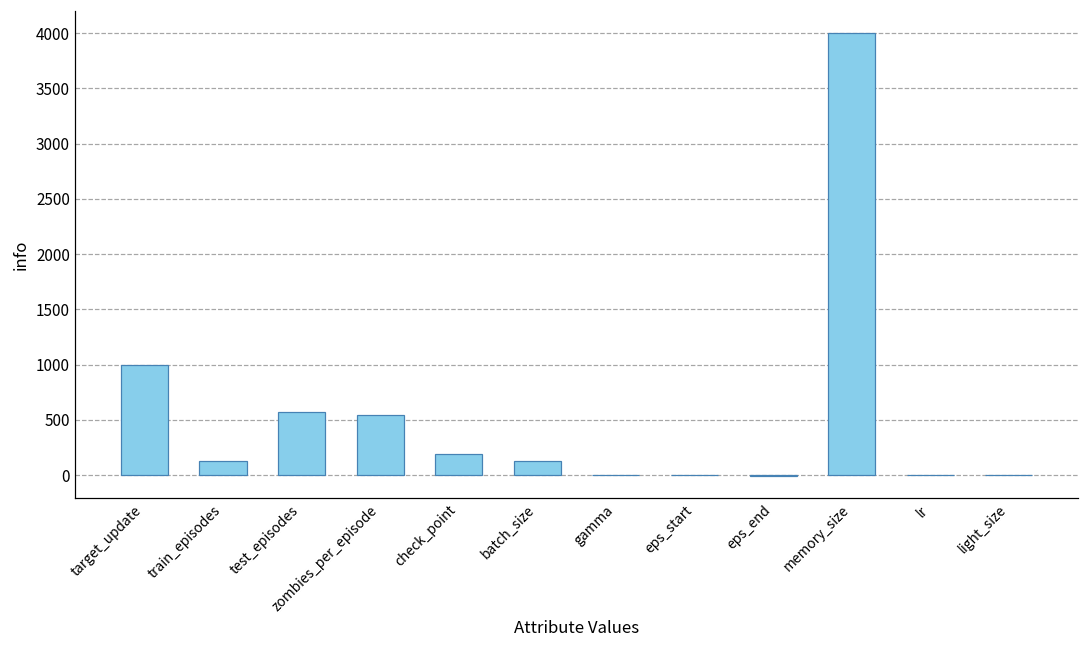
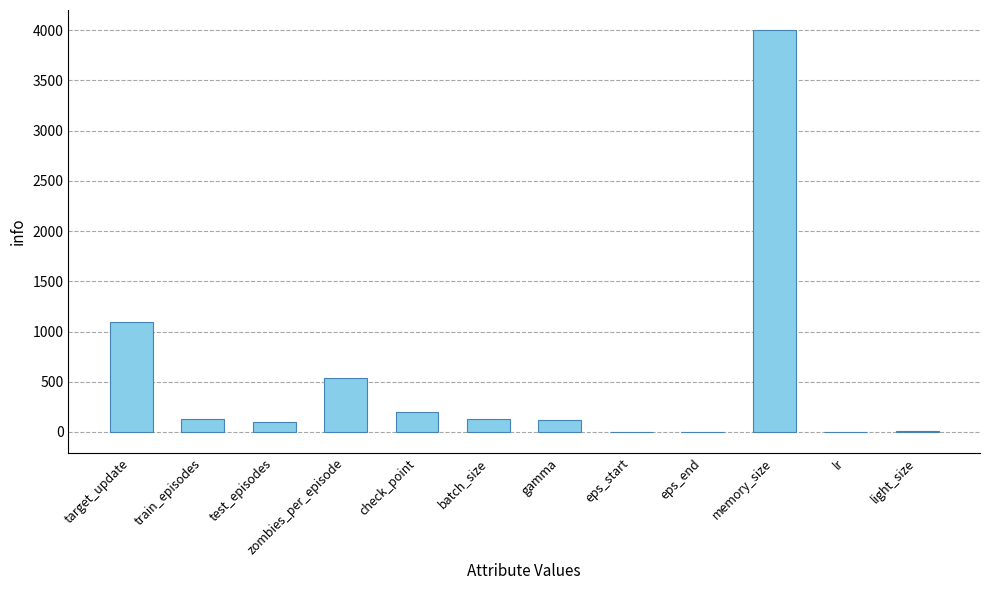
  {
-   "target_update": 1000,
+   "target_update": 1090,
    "train_episodes": 130,
-   "test_episodes": 570,
+   "test_episodes": 100,
    "zombies_per_episode": 540,
    "check_point": 200,
    "batch_size": 130,
-   "gamma": 0,
+   "gamma": 120,
    "memory_size": 4000
  }
